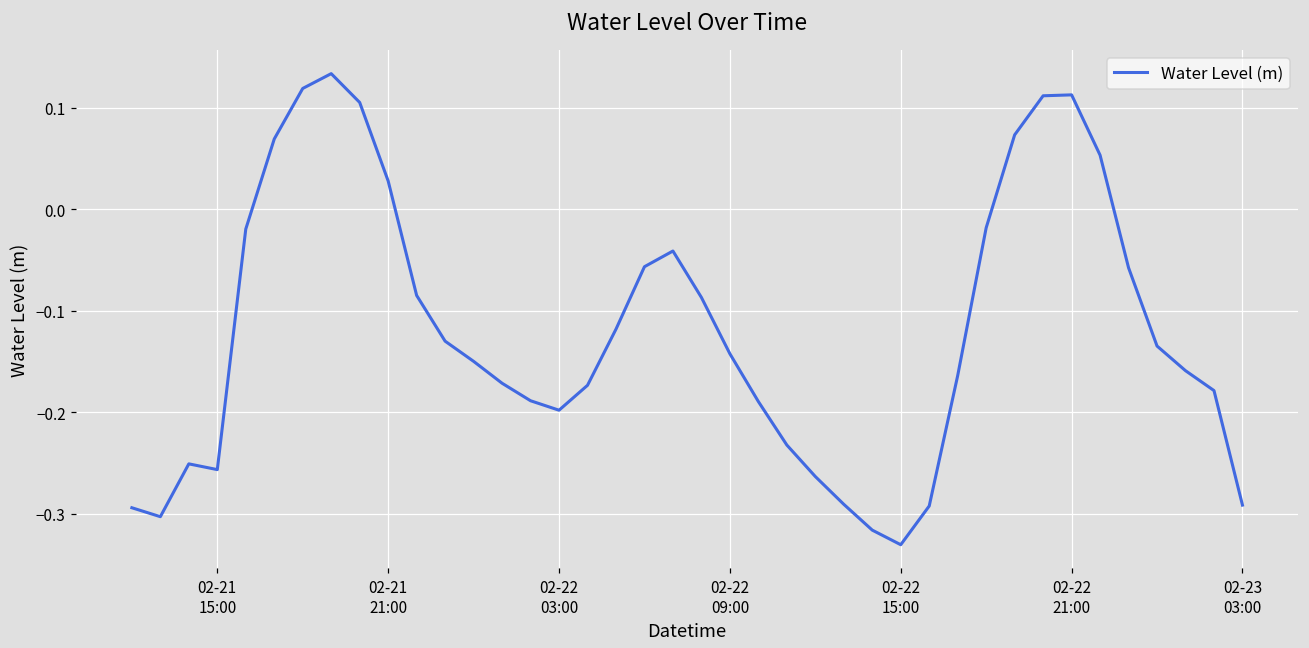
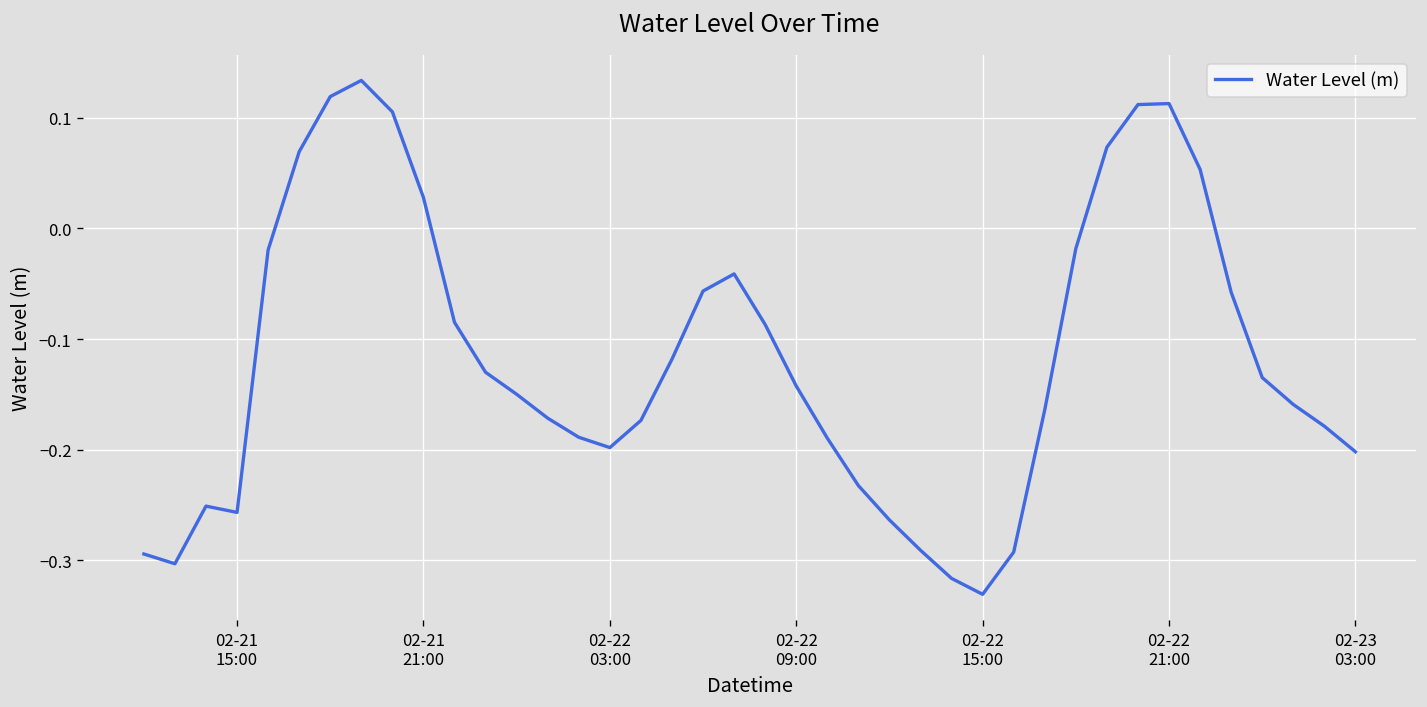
  {
    "02-21 15:00": -0.26,
    "02-21 21:00": 0.03,
    "02-22 03:00": -0.20,
    "02-22 09:00": -0.14,
    "02-22 15:00": -0.33,
    "02-22 21:00": 0.11,
-   "02-23 03:00": -0.29
+   "02-23 03:00": -0.20
  }
